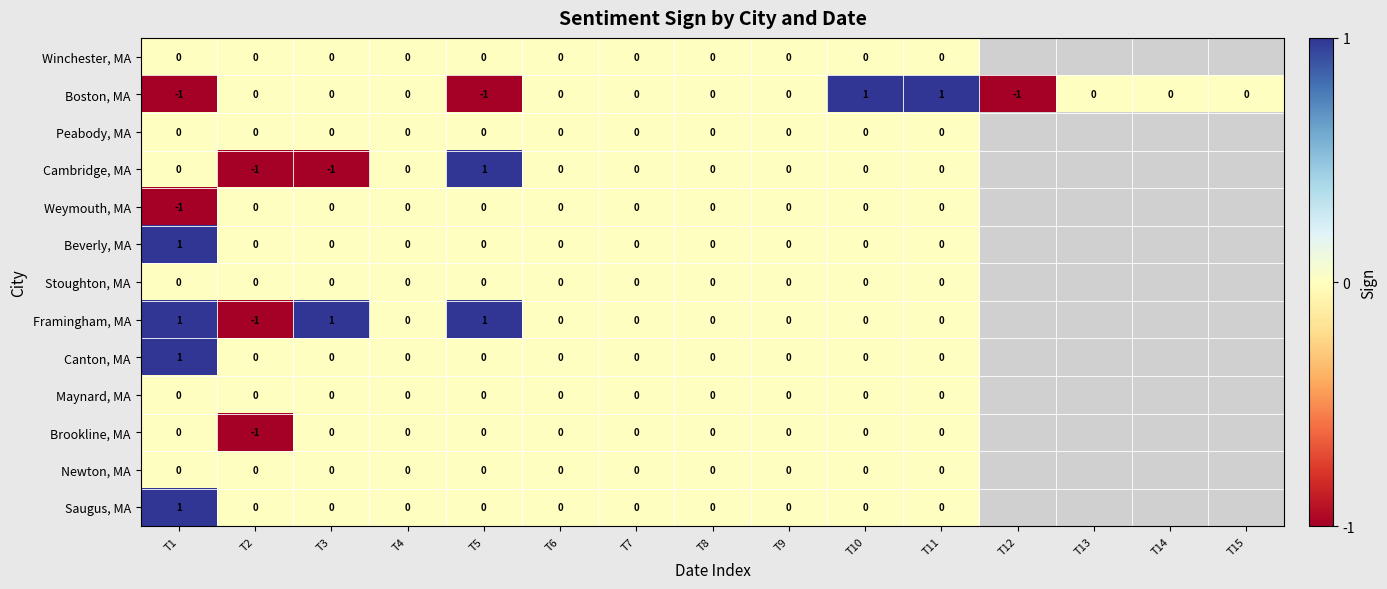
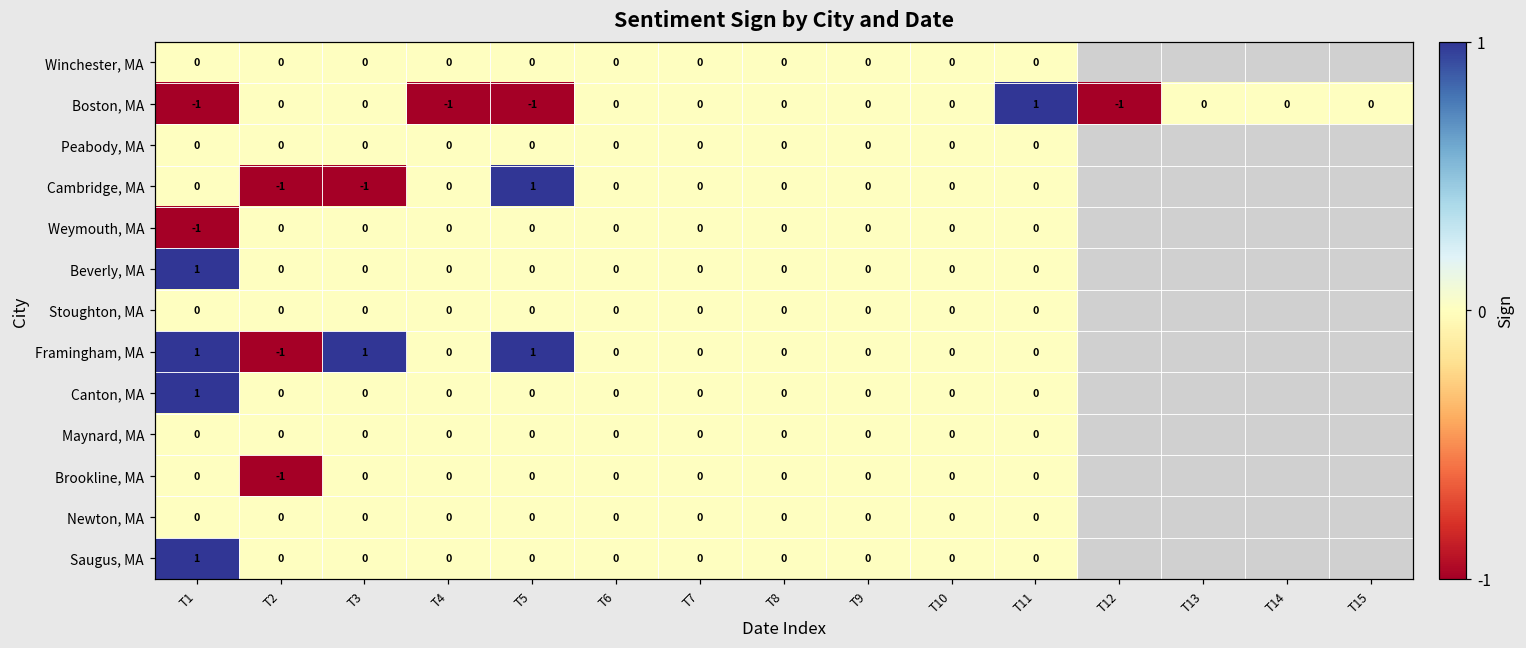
  {
    "Winchester, MA": {
      "T1": 0,
      "T2": 0,
      "T3": 0,
      "T4": 0,
      "T5": 0,
      "T6": 0,
      "T7": 0,
      "T8": 0,
      "T9": 0,
      "T10": 0,
      "T11": 0
    },
    "Boston, MA": {
      "T1": -1,
      "T2": 0,
      "T3": 0,
-     "T4": 0,
+     "T4": -1,
      "T5": -1,
      "T6": 0,
      "T7": 0,
      "T8": 0,
      "T9": 0,
-     "T10": 1,
+     "T10": 0,
      "T11": 1,
      "T12": -1,
      "T13": 0,
      "T14": 0,
      "T15": 0
    },
    "Peabody, MA": {
      "T1": 0,
      "T2": 0,
      "T3": 0,
      "T4": 0,
      "T5": 0,
      "T6": 0,
      "T7": 0,
      "T8": 0,
      "T9": 0,
      "T10": 0,
      "T11": 0
    },
    "Cambridge, MA": {
      "T1": 0,
      "T2": -1,
      "T3": -1,
      "T4": 0,
      "T5": 1,
      "T6": 0,
      "T7": 0,
      "T8": 0,
      "T9": 0,
      "T10": 0,
      "T11": 0
    },
    "Weymouth, MA": {
      "T1": -1,
      "T2": 0,
      "T3": 0,
      "T4": 0,
      "T5": 0,
      "T6": 0,
      "T7": 0,
      "T8": 0,
      "T9": 0,
      "T10": 0,
      "T11": 0
    },
    "Beverly, MA": {
      "T1": 1,
      "T2": 0,
      "T3": 0,
      "T4": 0,
      "T5": 0,
      "T6": 0,
      "T7": 0,
      "T8": 0,
      "T9": 0,
      "T10": 0,
      "T11": 0
    },
    "Stoughton, MA": {
      "T1": 0,
      "T2": 0,
      "T3": 0,
      "T4": 0,
      "T5": 0,
      "T6": 0,
      "T7": 0,
      "T8": 0,
      "T9": 0,
      "T10": 0,
      "T11": 0
    },
    "Framingham, MA": {
      "T1": 1,
      "T2": -1,
      "T3": 1,
      "T4": 0,
      "T5": 1,
      "T6": 0,
      "T7": 0,
      "T8": 0,
      "T9": 0,
      "T10": 0,
      "T11": 0
    },
    "Canton, MA": {
      "T1": 1,
      "T2": 0,
      "T3": 0,
      "T4": 0,
      "T5": 0,
      "T6": 0,
      "T7": 0,
      "T8": 0,
      "T9": 0,
      "T10": 0,
      "T11": 0
    },
    "Maynard, MA": {
      "T1": 0,
      "T2": 0,
      "T3": 0,
      "T4": 0,
      "T5": 0,
      "T6": 0,
      "T7": 0,
      "T8": 0,
      "T9": 0,
      "T10": 0,
      "T11": 0
    },
    "Brookline, MA": {
      "T1": 0,
      "T2": -1,
      "T3": 0,
      "T4": 0,
      "T5": 0,
      "T6": 0,
      "T7": 0,
      "T8": 0,
      "T9": 0,
      "T10": 0,
      "T11": 0
    },
    "Newton, MA": {
      "T1": 0,
      "T2": 0,
      "T3": 0,
      "T4": 0,
      "T5": 0,
      "T6": 0,
      "T7": 0,
      "T8": 0,
      "T9": 0,
      "T10": 0,
      "T11": 0
    },
    "Saugus, MA": {
      "T1": 1,
      "T2": 0,
      "T3": 0,
      "T4": 0,
      "T5": 0,
      "T6": 0,
      "T7": 0,
      "T8": 0,
      "T9": 0,
      "T10": 0,
      "T11": 0
    }
  }
